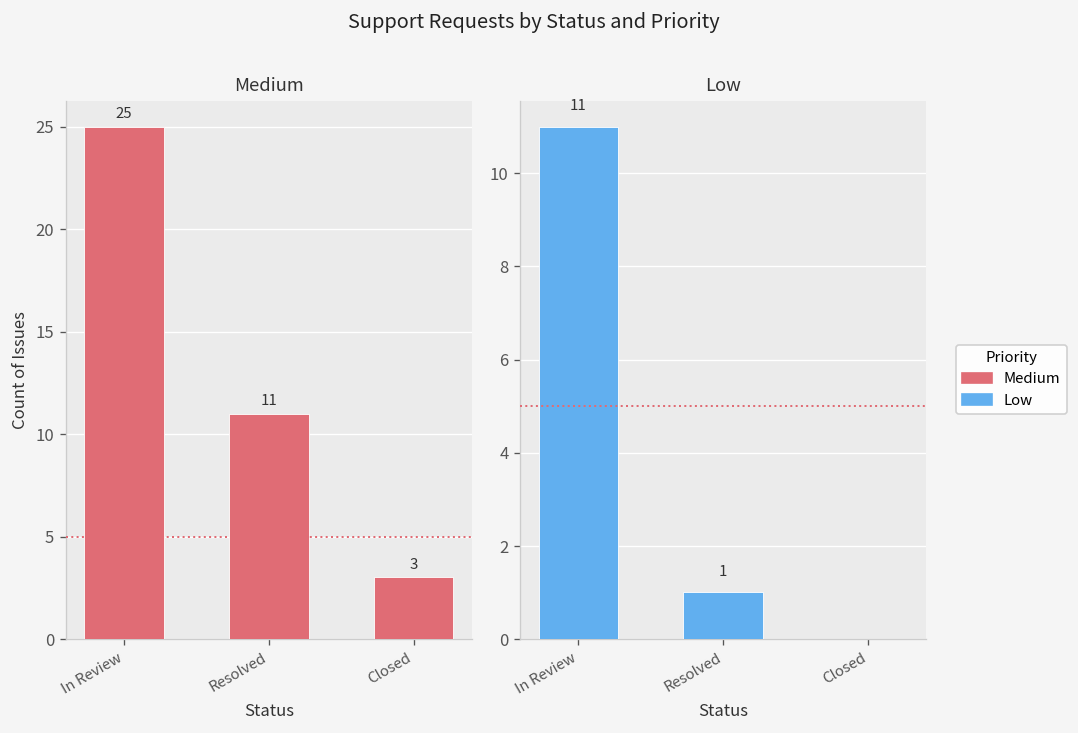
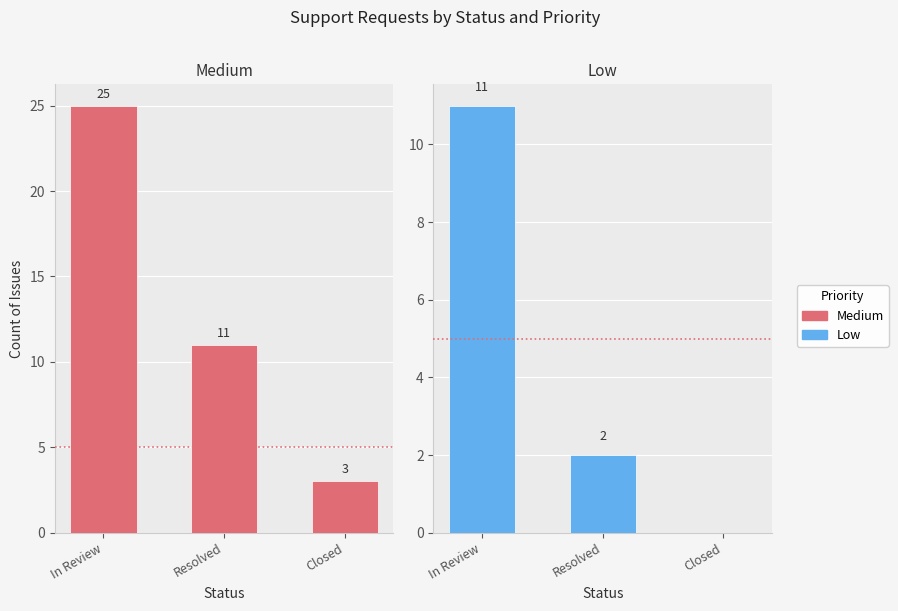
  {
    "Medium": {
      "In Review": 25,
      "Resolved": 11,
      "Closed": 3
    },
    "Low": {
      "In Review": 11,
-     "Resolved": 1
+     "Resolved": 2
    }
  }
